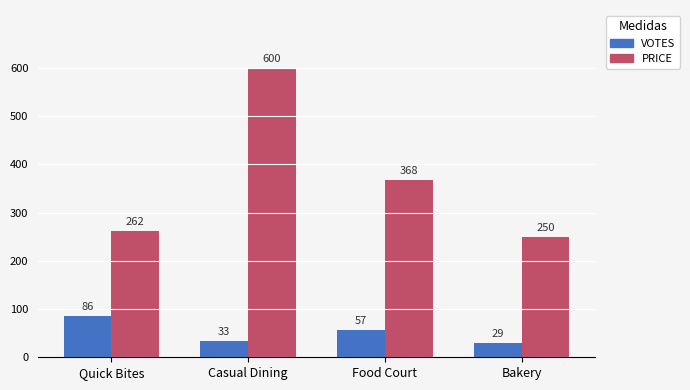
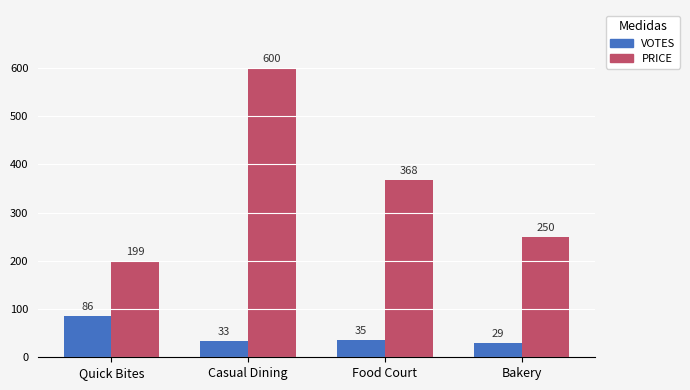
  {
    "VOTES": {
      "Quick Bites": 86,
      "Casual Dining": 33,
-     "Food Court": 57,
+     "Food Court": 35,
      "Bakery": 29
    },
    "PRICE": {
-     "Quick Bites": 262,
+     "Quick Bites": 199,
      "Casual Dining": 600,
      "Food Court": 368,
      "Bakery": 250
    }
  }
